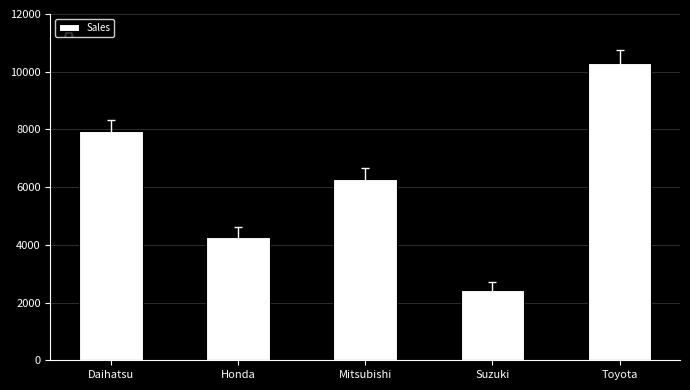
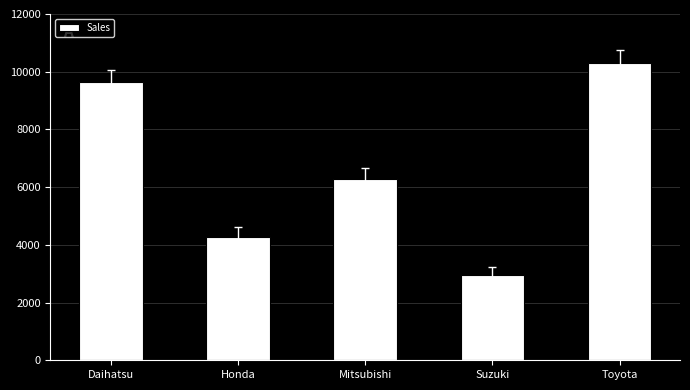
  {
    "Sales": {
-     "Daihatsu": 7900,
+     "Daihatsu": 9700,
      "Honda": 4300,
      "Mitsubishi": 6300,
-     "Suzuki": 2400,
+     "Suzuki": 2900,
      "Toyota": 10300
    }
  }
